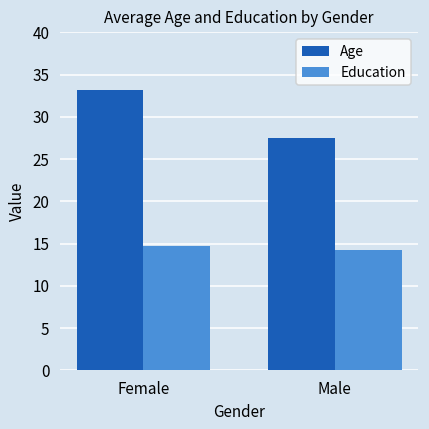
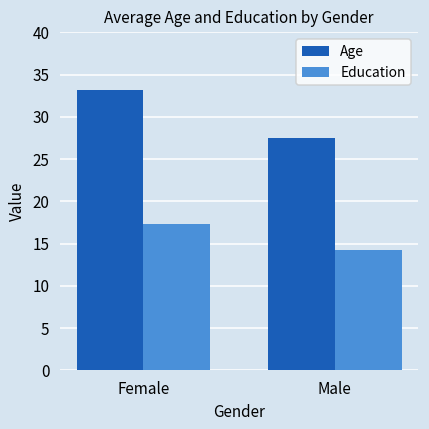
  {
    "Age": {
      "Female": 33,
      "Male": 28
    },
    "Education": {
-     "Female": 15,
+     "Female": 17,
      "Male": 14
    }
  }
